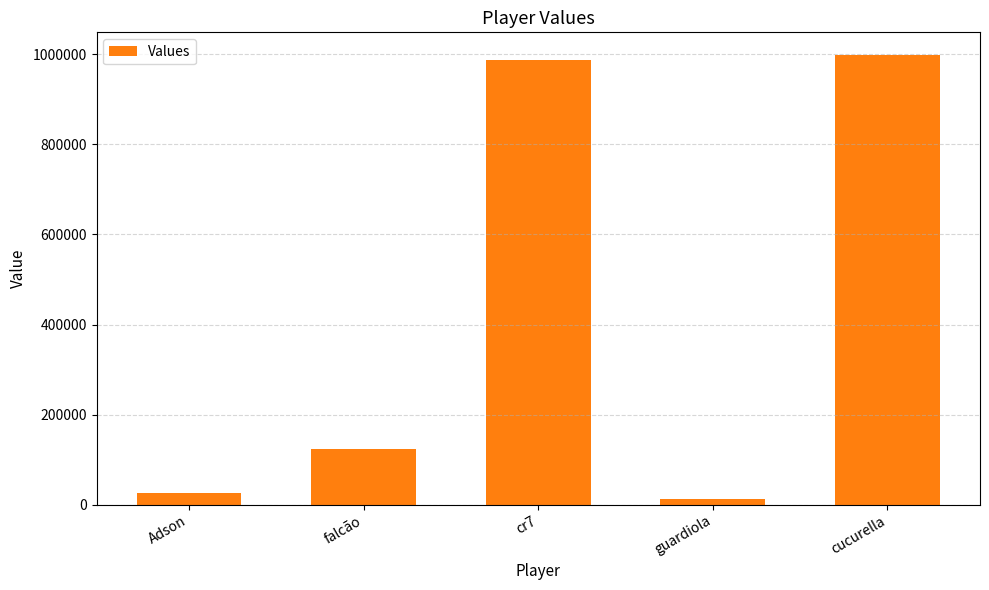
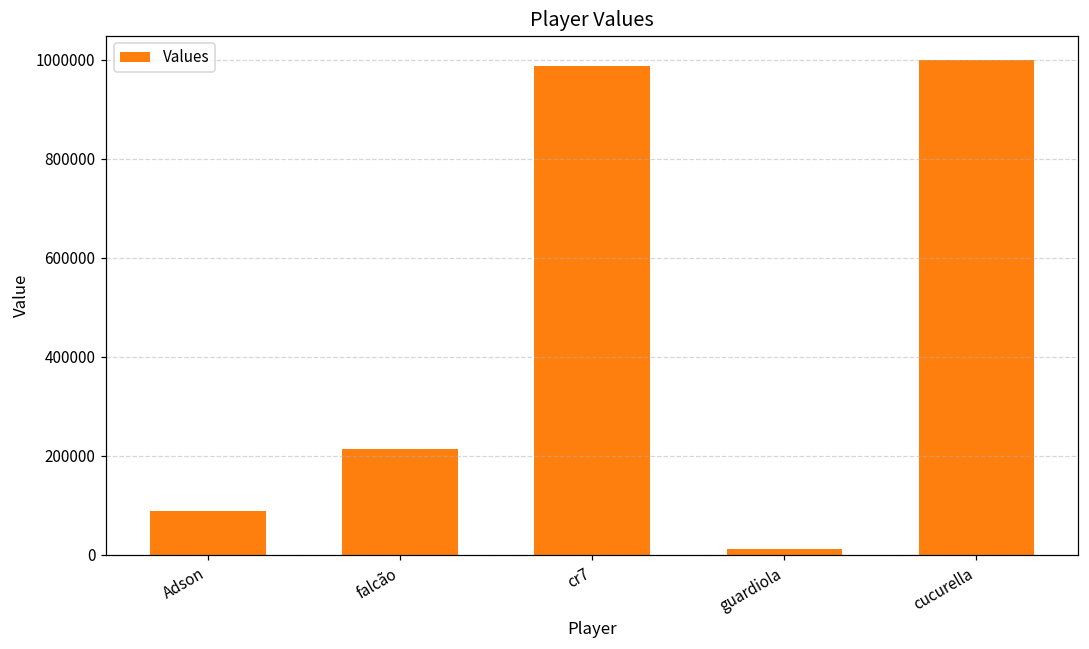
  {
-   "Adson": 20000,
-   "falcão": 120000,
+   "Adson": 90000,
+   "falcão": 210000,
    "cr7": 990000,
    "guardiola": 10000,
    "cucurella": 1000000
  }
